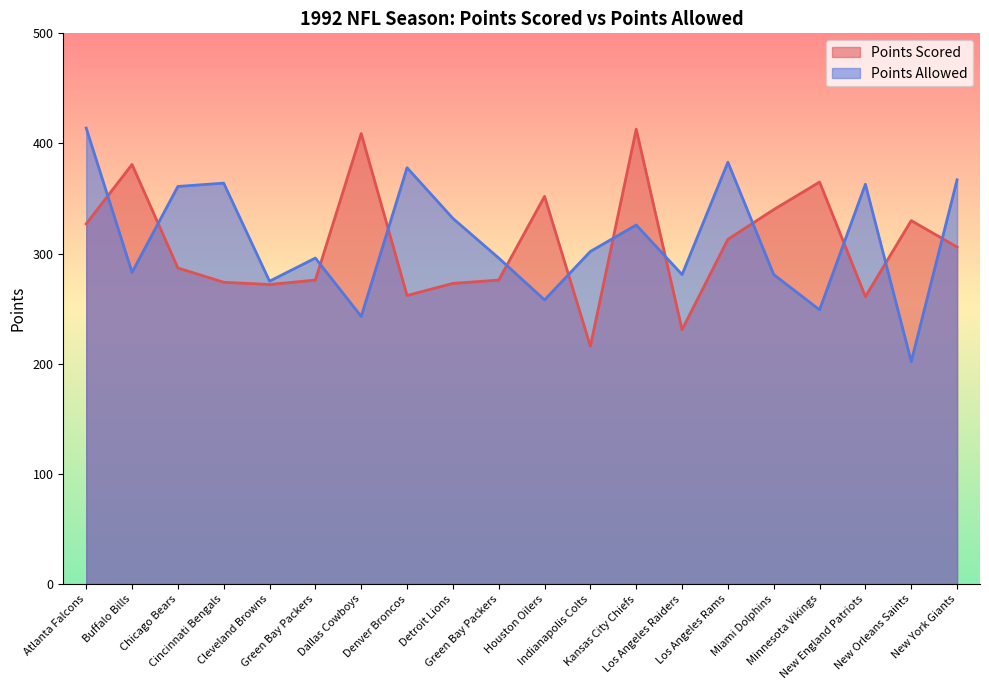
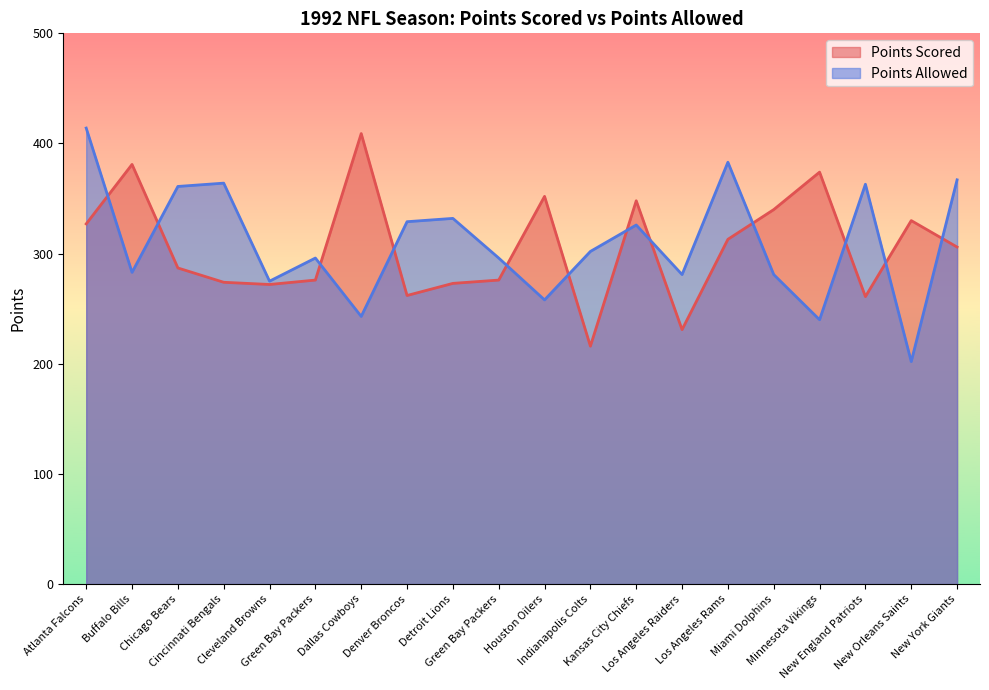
  {
    "Points Scored": {
      "Atlanta Falcons": 327,
      "Buffalo Bills": 381,
      "Chicago Bears": 287,
      "Cincinnati Bengals": 274,
      "Cleveland Browns": 272,
      "Dallas Cowboys": 409,
      "Denver Broncos": 262,
      "Detroit Lions": 273,
      "Houston Oilers": 352,
      "Indianapolis Colts": 216,
-     "Kansas City Chiefs": 413,
+     "Kansas City Chiefs": 348,
      "Los Angeles Raiders": 231,
      "Los Angeles Rams": 313,
      "Miami Dolphins": 340,
-     "Minnesota Vikings": 365,
+     "Minnesota Vikings": 374,
      "New England Patriots": 261,
      "New Orleans Saints": 330,
      "New York Giants": 306
    },
    "Points Allowed": {
      "Atlanta Falcons": 414,
      "Buffalo Bills": 283,
      "Chicago Bears": 361,
      "Cincinnati Bengals": 364,
      "Cleveland Browns": 275,
      "Dallas Cowboys": 243,
-     "Denver Broncos": 378,
+     "Denver Broncos": 329,
      "Detroit Lions": 332,
      "Houston Oilers": 258,
      "Indianapolis Colts": 302,
      "Kansas City Chiefs": 326,
      "Los Angeles Raiders": 281,
      "Los Angeles Rams": 383,
      "Miami Dolphins": 281,
-     "Minnesota Vikings": 249,
+     "Minnesota Vikings": 240,
      "New England Patriots": 363,
      "New Orleans Saints": 202,
      "New York Giants": 367
    }
  }
